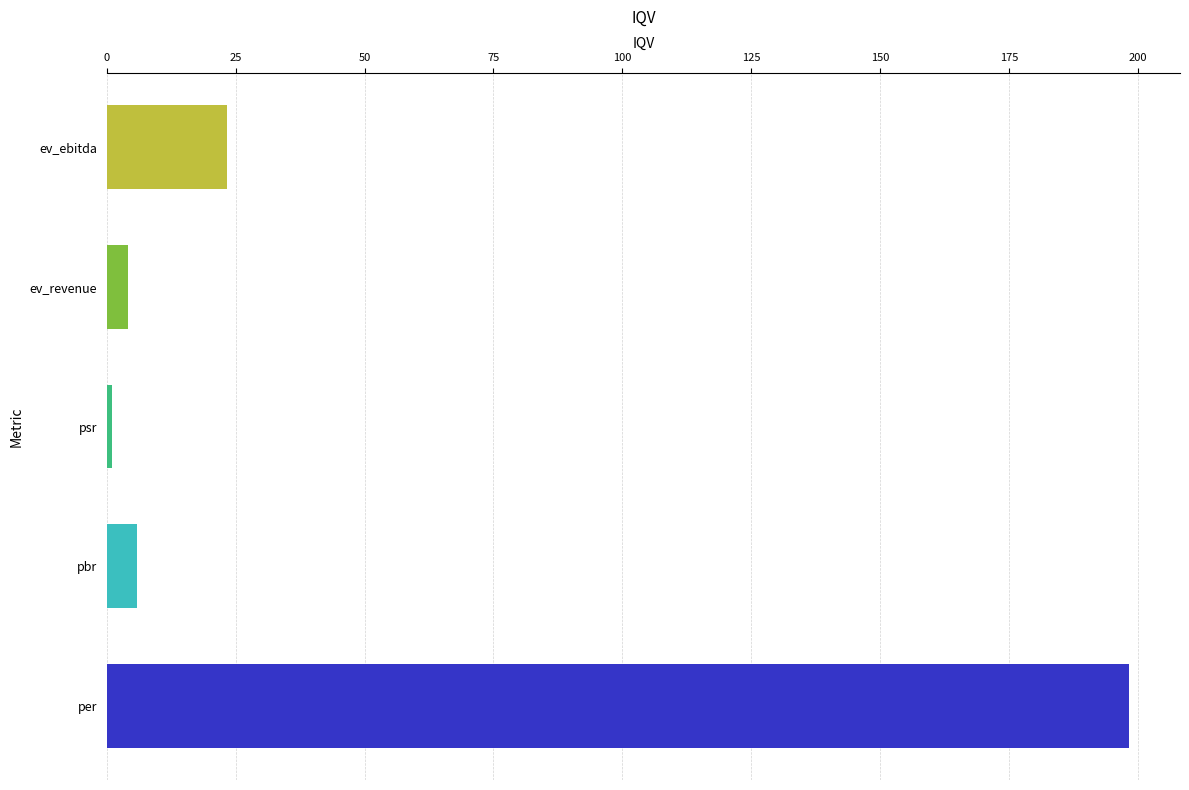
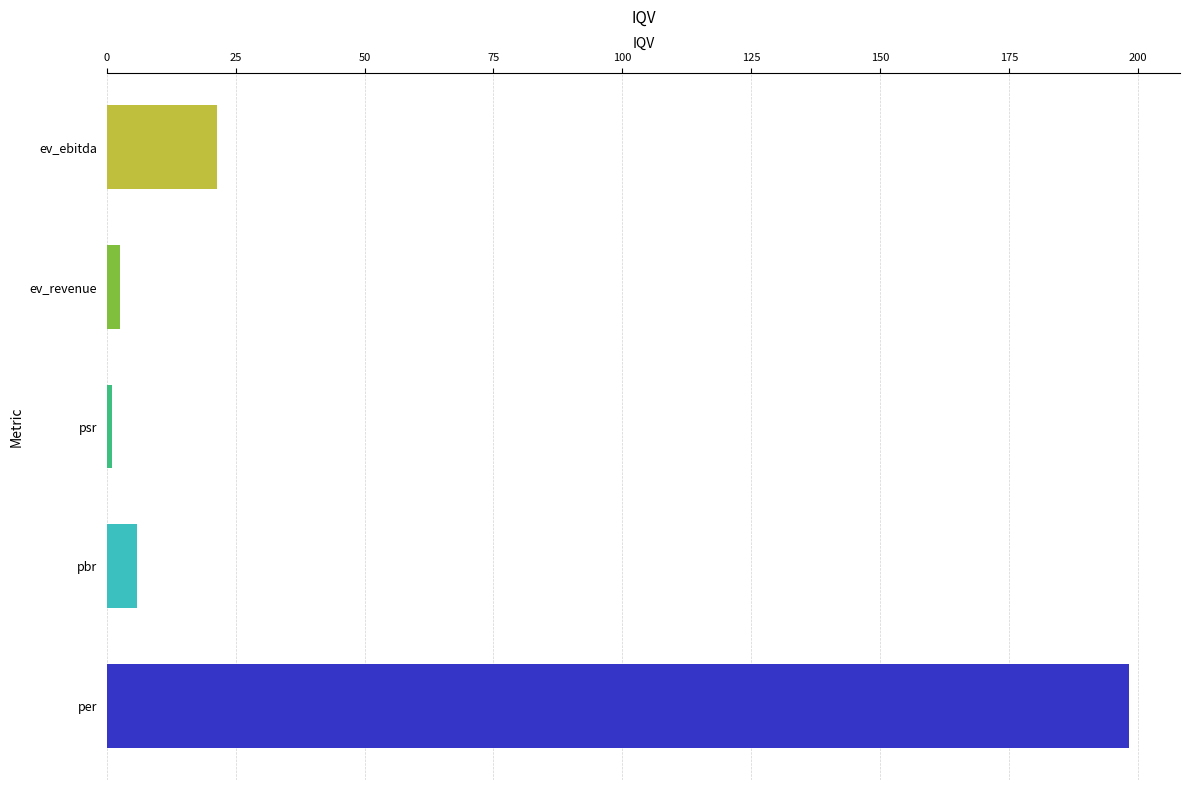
  {
-   "ev_ebitda": 23,
-   "ev_revenue": 4,
+   "ev_ebitda": 21,
+   "ev_revenue": 3,
    "psr": 1,
    "pbr": 6,
    "per": 198
  }
